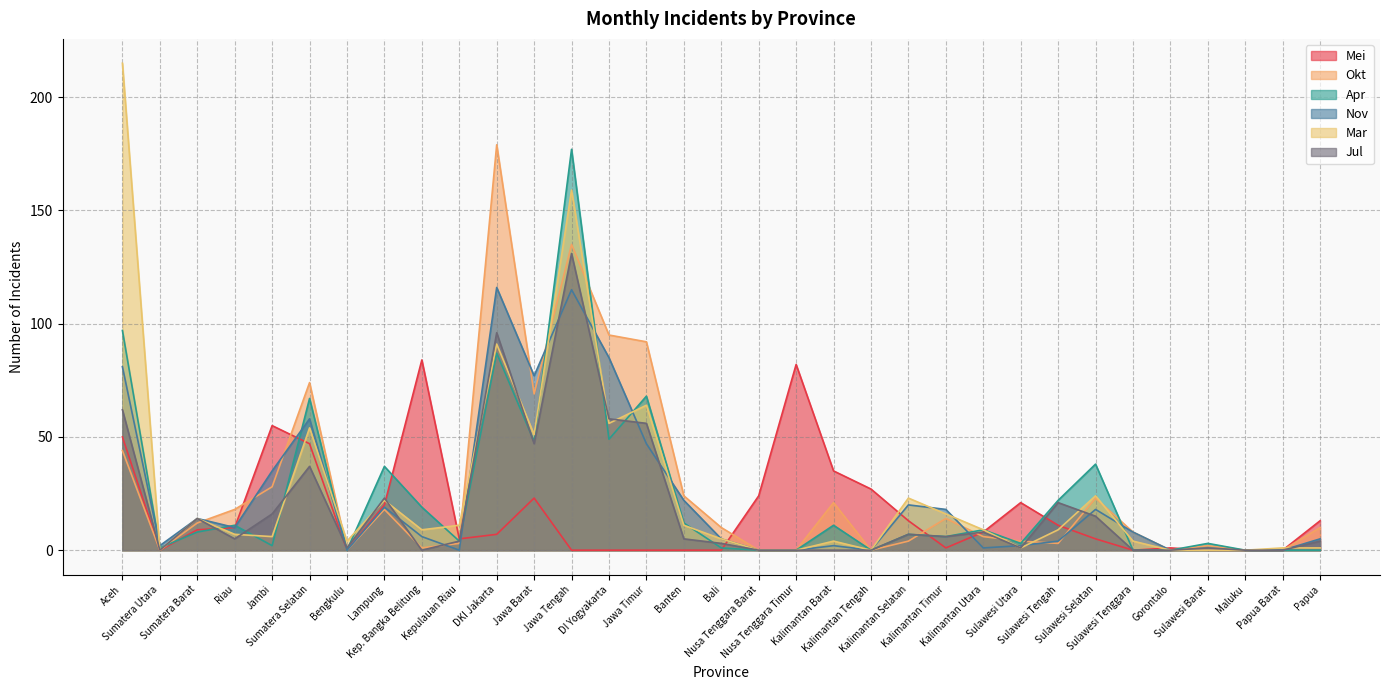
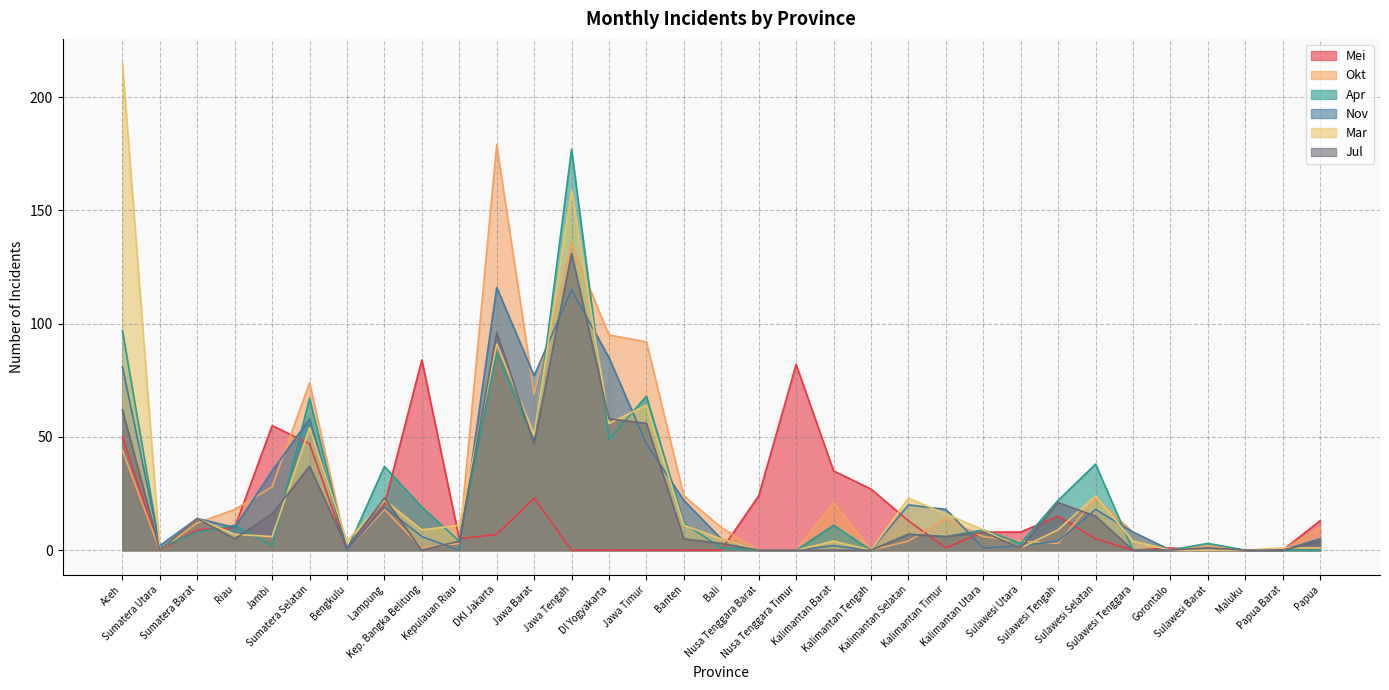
  {
    "Mei": {
      "Aceh": 50,
      "Jambi": 55,
      "Sumatera Selatan": 47,
      "Kep. Bangka Belitung": 84,
      "DKI Jakarta": 7,
      "Jawa Barat": 23,
      "Jawa Tengah": 0,
      "DI Yogyakarta": 0,
      "Jawa Timur": 0,
      "Banten": 0,
      "Nusa Tenggara Barat": 24,
      "Nusa Tenggara Timur": 82,
      "Kalimantan Barat": 35,
      "Kalimantan Tengah": 27,
      "Kalimantan Selatan": 13,
      "Kalimantan Timur": 1,
-     "Sulawesi Utara": 21,
-     "Sulawesi Tengah": 11,
+     "Sulawesi Utara": 8,
+     "Sulawesi Tengah": 15,
      "Sulawesi Selatan": 5,
      "Papua": 13
    }
  }
